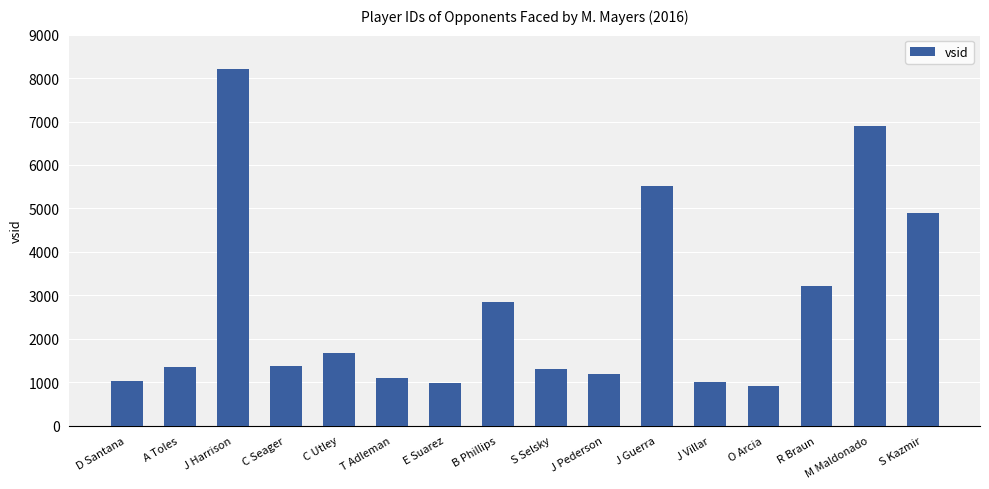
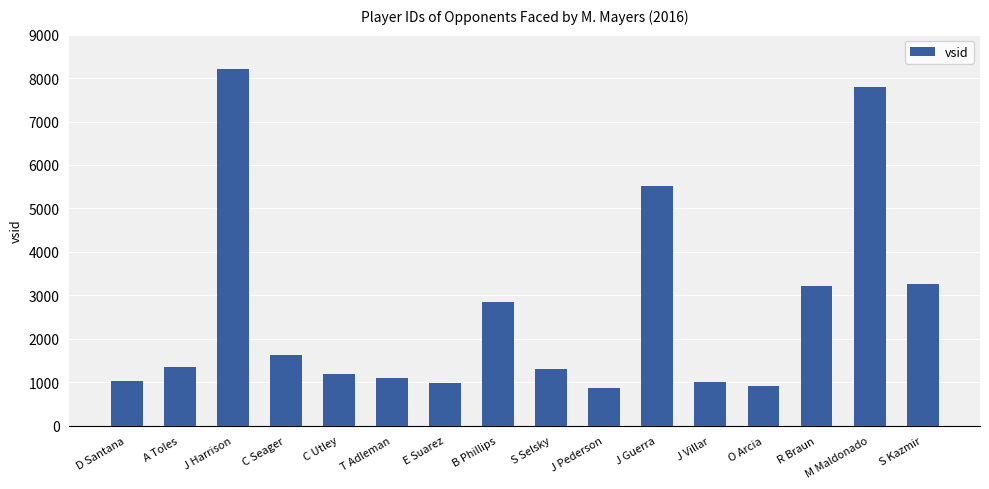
  {
    "D Santana": 1000,
    "A Toles": 1300,
    "J Harrison": 8200,
-   "C Seager": 1400,
-   "C Utley": 1700,
+   "C Seager": 1600,
+   "C Utley": 1200,
    "T Adleman": 1100,
    "E Suarez": 1000,
    "B Phillips": 2800,
    "S Selsky": 1300,
-   "J Pederson": 1200,
+   "J Pederson": 900,
    "J Guerra": 5500,
    "J Villar": 1000,
    "O Arcia": 900,
    "R Braun": 3200,
-   "M Maldonado": 6900,
-   "S Kazmir": 4900
+   "M Maldonado": 7800,
+   "S Kazmir": 3200
  }
